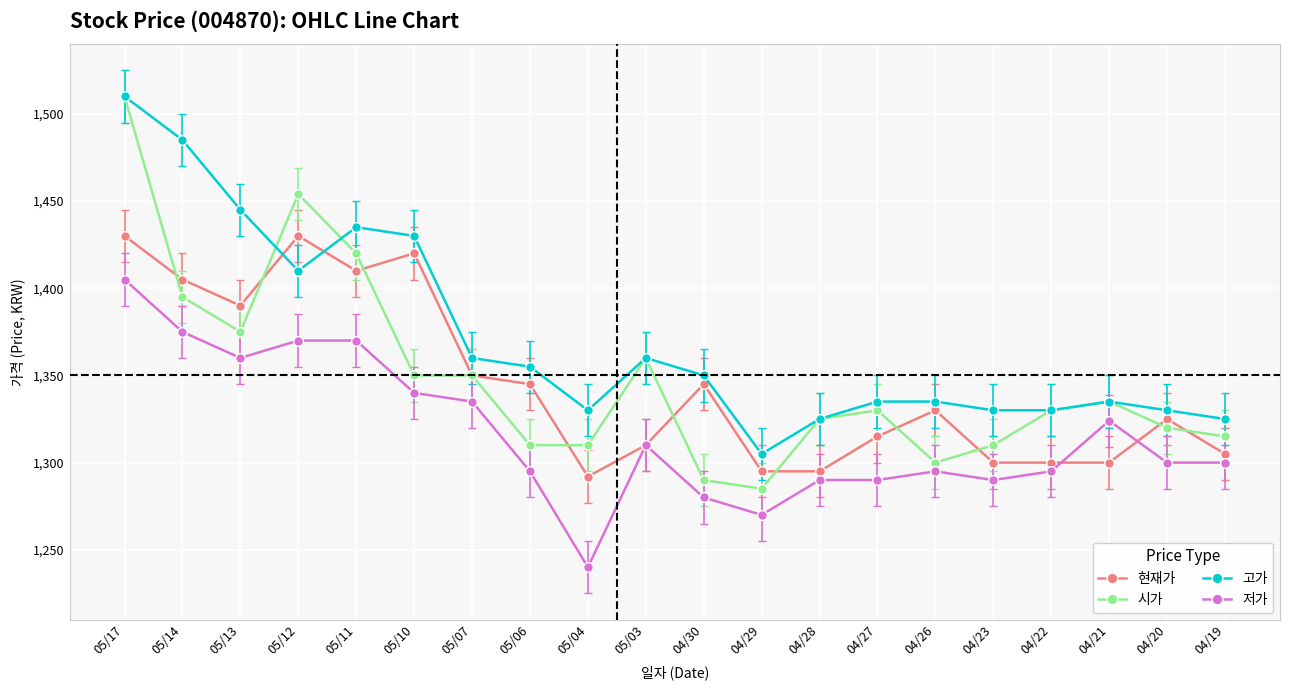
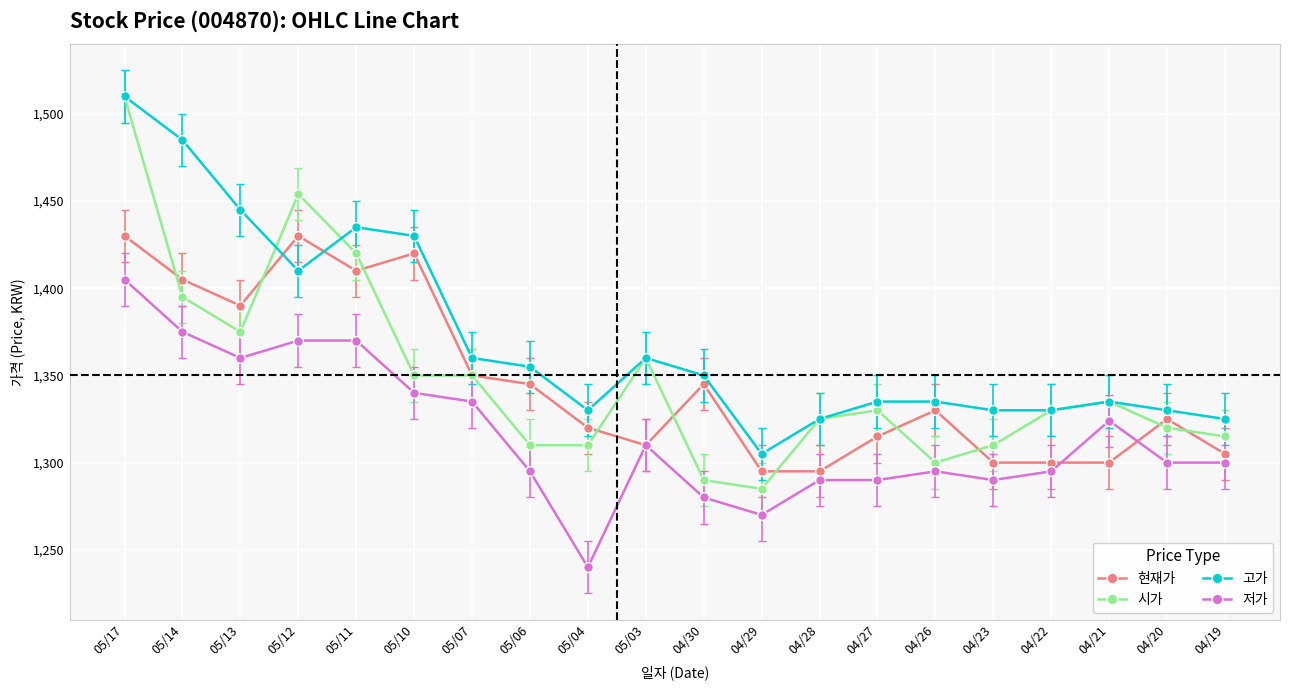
  {
    "현재가": {
      "05/17": "1,430",
      "05/14": "1,405",
      "05/12": "1,430",
      "05/11": "1,410",
      "05/10": "1,420",
      "05/06": "1,345",
-     "05/04": "1,292",
+     "05/04": "1,320",
      "04/30": "1,345",
      "04/29": "1,295",
      "04/28": "1,295",
      "04/26": "1,330",
      "04/23": "1,300",
      "04/22": "1,300",
      "04/21": "1,300",
      "04/20": "1,325",
      "04/19": "1,305"
    },
    "시가": {
      "05/14": "1,395",
      "05/12": "1,454",
      "05/10": "1,350",
      "05/04": "1,310",
      "04/30": "1,290",
      "04/26": "1,300",
      "04/23": "1,310",
      "04/20": "1,320"
    },
    "고가": {
      "05/14": "1,485",
      "05/13": "1,445",
      "05/12": "1,410",
      "05/10": "1,430",
      "05/07": "1,360",
      "05/06": "1,355",
      "05/04": "1,330",
      "04/30": "1,350",
      "04/29": "1,305",
      "04/27": "1,335",
      "04/26": "1,335",
      "04/23": "1,330",
      "04/20": "1,330",
      "04/19": "1,325"
    },
    "저가": {
      "05/17": "1,405",
      "05/14": "1,375",
      "05/12": "1,370",
      "05/11": "1,370",
      "05/10": "1,340",
      "05/04": "1,240",
      "04/30": "1,280",
      "04/28": "1,290",
      "04/27": "1,290",
      "04/26": "1,295",
      "04/23": "1,290",
      "04/22": "1,295",
      "04/21": "1,324",
      "04/20": "1,300"
    }
  }
